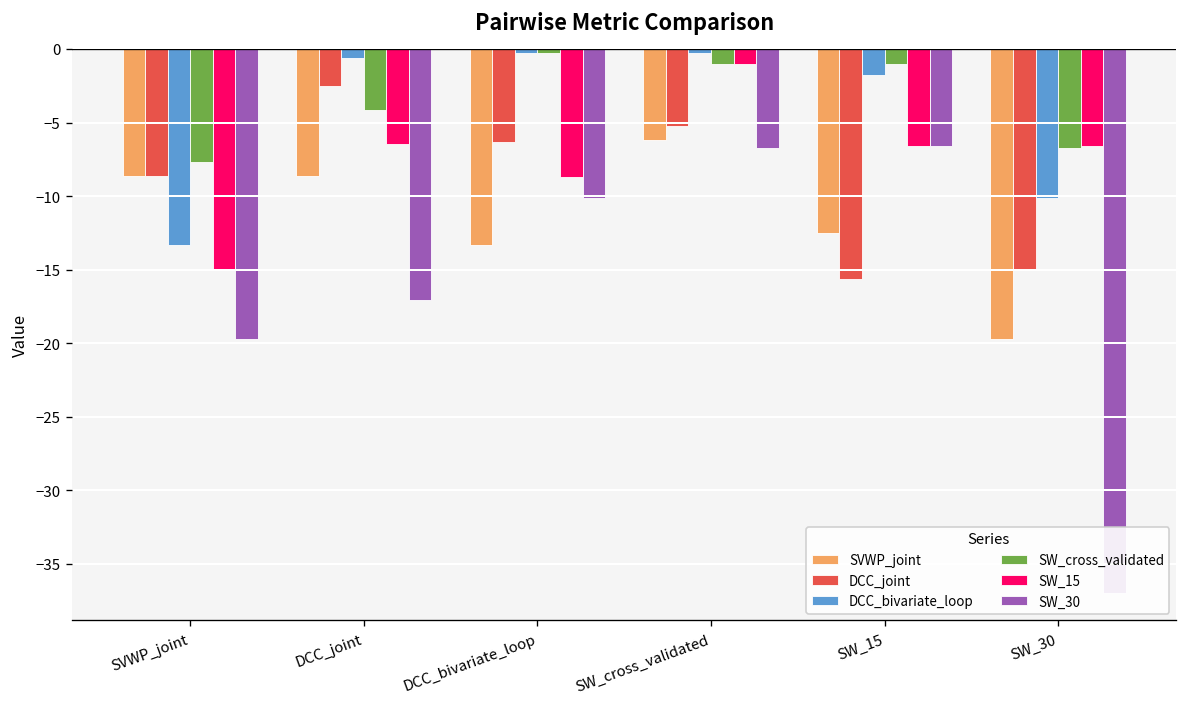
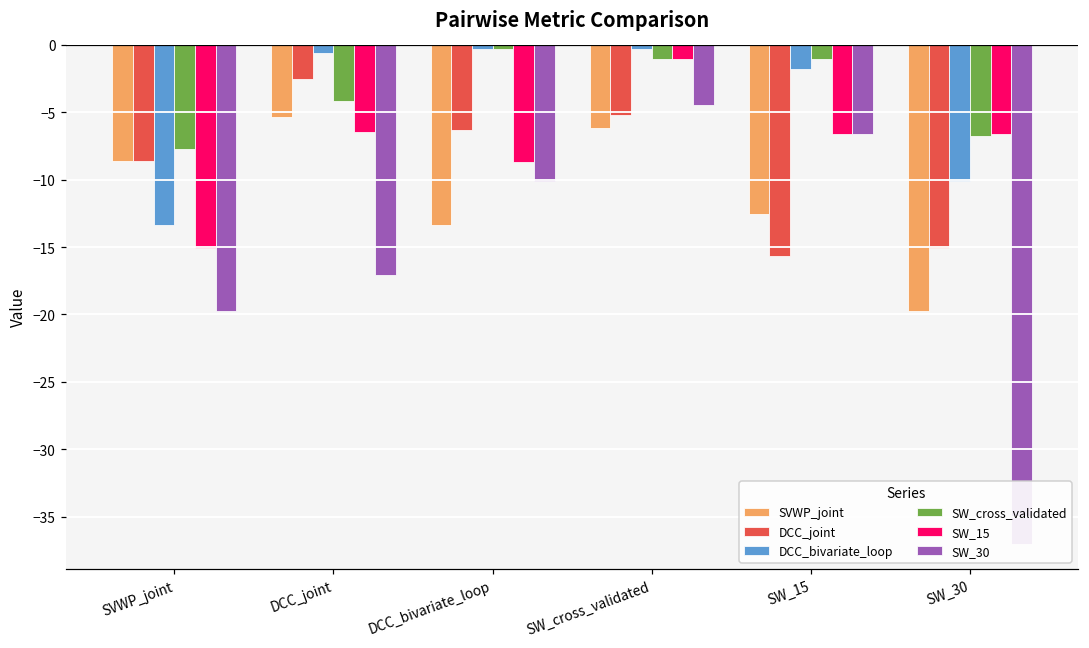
  {
    "SVWP_joint": {
      "SVWP_joint": -8.6,
-     "DCC_joint": -8.6,
+     "DCC_joint": -5.4,
      "DCC_bivariate_loop": -13.4,
      "SW_cross_validated": -6.2,
      "SW_15": -12.5,
      "SW_30": -19.7
    },
    "DCC_joint": {
      "SVWP_joint": -8.6,
      "DCC_joint": -2.5,
      "DCC_bivariate_loop": -6.4,
      "SW_cross_validated": -5.2,
      "SW_15": -15.6,
      "SW_30": -15.1
    },
    "DCC_bivariate_loop": {
      "SVWP_joint": -13.4,
      "DCC_joint": -0.6,
      "DCC_bivariate_loop": -0.3,
      "SW_cross_validated": -0.3,
      "SW_15": -1.8,
      "SW_30": -10.1
    },
    "SW_cross_validated": {
      "SVWP_joint": -7.7,
      "DCC_joint": -4.2,
      "DCC_bivariate_loop": -0.3,
      "SW_cross_validated": -1.0,
      "SW_15": -1.0,
      "SW_30": -6.7
    },
    "SW_15": {
      "SVWP_joint": -15.1,
      "DCC_joint": -6.5,
      "DCC_bivariate_loop": -8.7,
      "SW_cross_validated": -1.0,
      "SW_15": -6.6,
      "SW_30": -6.6
    },
    "SW_30": {
      "SVWP_joint": -19.7,
      "DCC_joint": -17.0,
      "DCC_bivariate_loop": -10.1,
-     "SW_cross_validated": -6.7,
+     "SW_cross_validated": -4.4,
      "SW_15": -6.6
    }
  }
